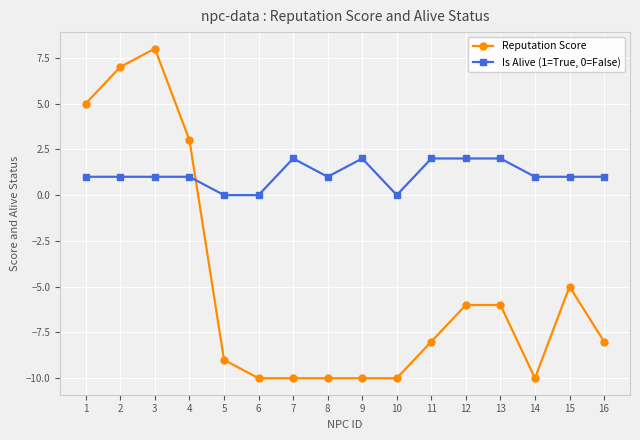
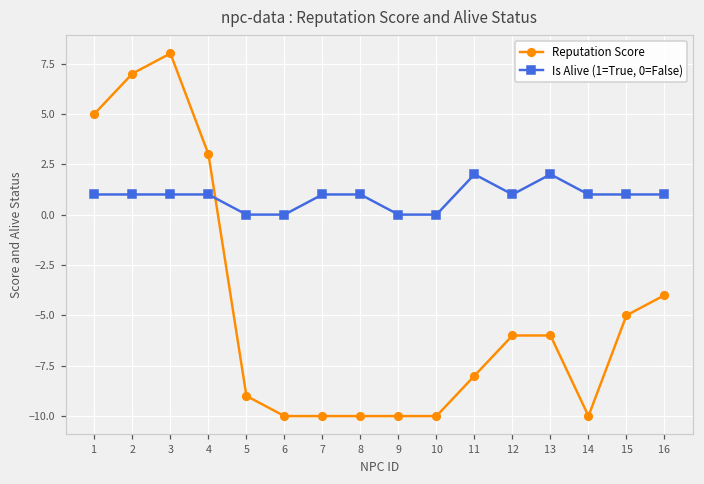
  {
    "Reputation Score": {
      "1": 5,
      "2": 7,
      "3": 8,
      "4": 3,
      "5": -9,
      "6": -10,
      "7": -10,
      "8": -10,
      "9": -10,
      "10": -10,
      "11": -8,
      "12": -6,
      "13": -6,
      "14": -10,
      "15": -5,
-     "16": -8
+     "16": -4
    },
    "Is Alive (1=True, 0=False)": {
      "1": 1,
      "2": 1,
      "3": 1,
      "4": 1,
      "5": 0,
      "6": 0,
-     "7": 2,
+     "7": 1,
      "8": 1,
-     "9": 2,
+     "9": 0,
      "10": 0,
      "11": 2,
-     "12": 2,
+     "12": 1,
      "13": 2,
      "14": 1,
      "15": 1,
      "16": 1
    }
  }
